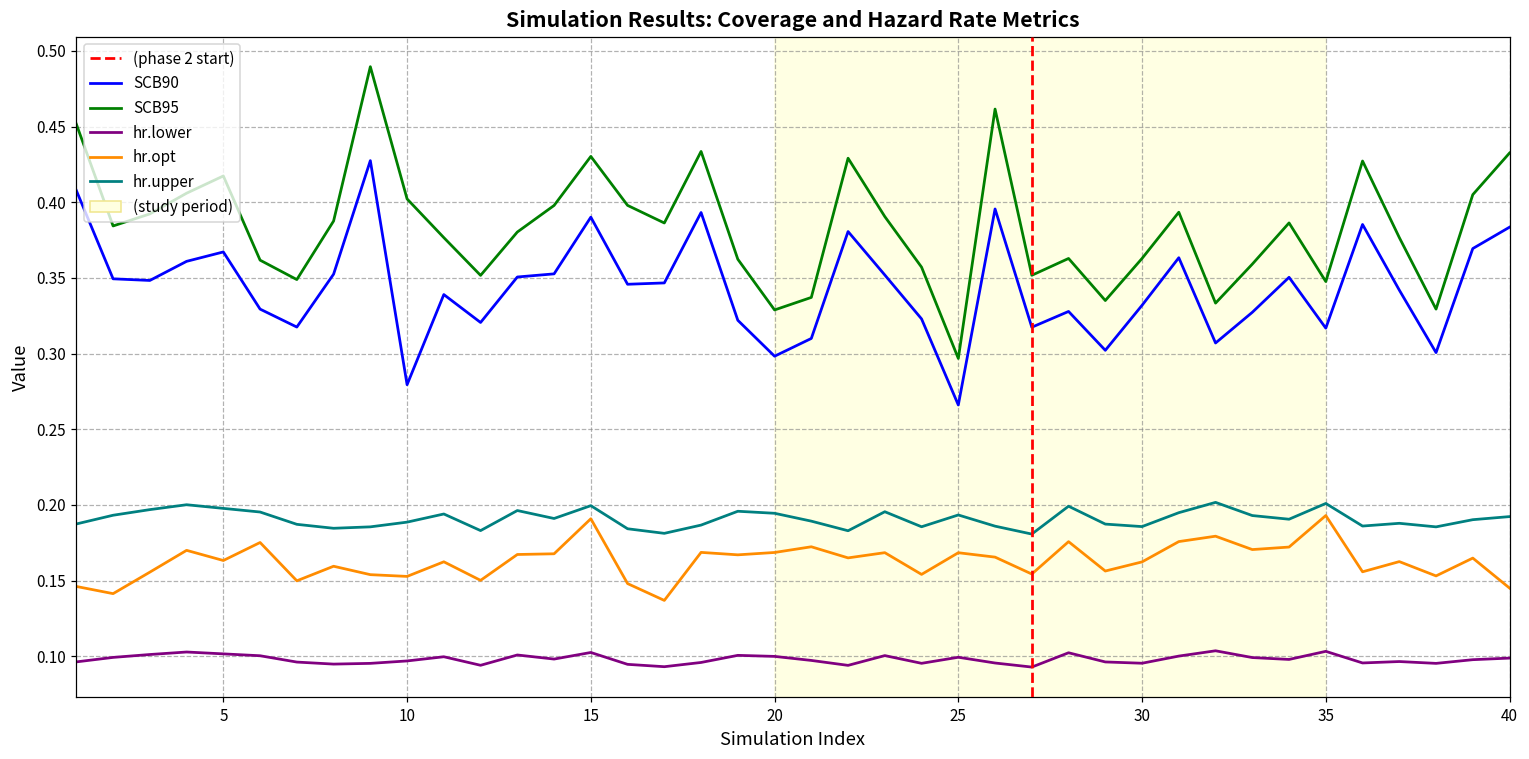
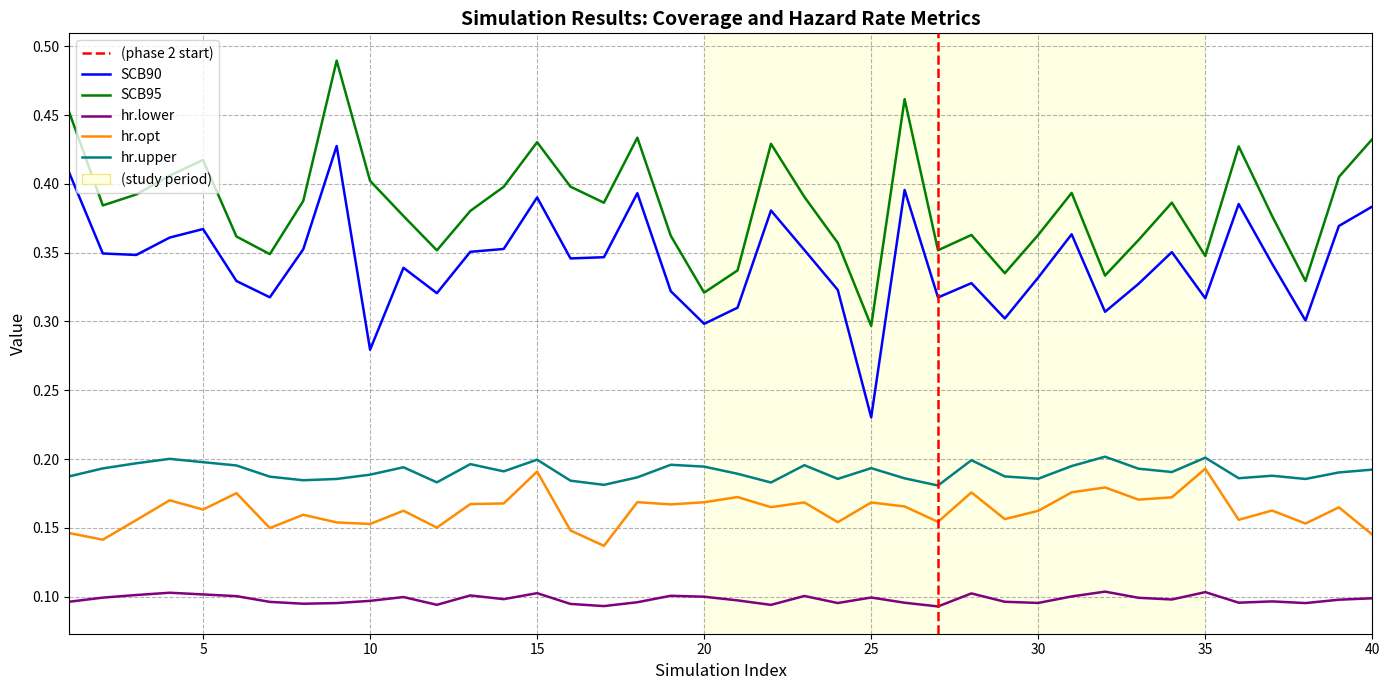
  {
    "SCB90": {
      "5": 0.367,
      "10": 0.279,
      "15": 0.390,
      "20": 0.298,
-     "25": 0.266,
+     "25": 0.230,
      "30": 0.332,
      "35": 0.317,
      "40": 0.384
    },
    "SCB95": {
      "10": 0.402,
      "15": 0.430,
-     "20": 0.329,
+     "20": 0.321,
      "25": 0.297,
      "30": 0.363,
      "35": 0.348,
      "40": 0.433
    },
    "hr.lower": {
      "5": 0.102,
      "10": 0.097,
      "15": 0.103,
      "20": 0.100,
      "25": 0.099,
      "30": 0.095,
      "35": 0.103,
      "40": 0.099
    },
    "hr.opt": {
      "5": 0.163,
      "10": 0.153,
      "15": 0.191,
      "20": 0.169,
      "25": 0.168,
      "30": 0.162,
      "35": 0.193,
      "40": 0.145
    },
    "hr.upper": {
      "5": 0.198,
      "10": 0.189,
      "15": 0.200,
      "20": 0.194,
      "25": 0.193,
      "30": 0.186,
      "35": 0.201,
      "40": 0.192
    }
  }
